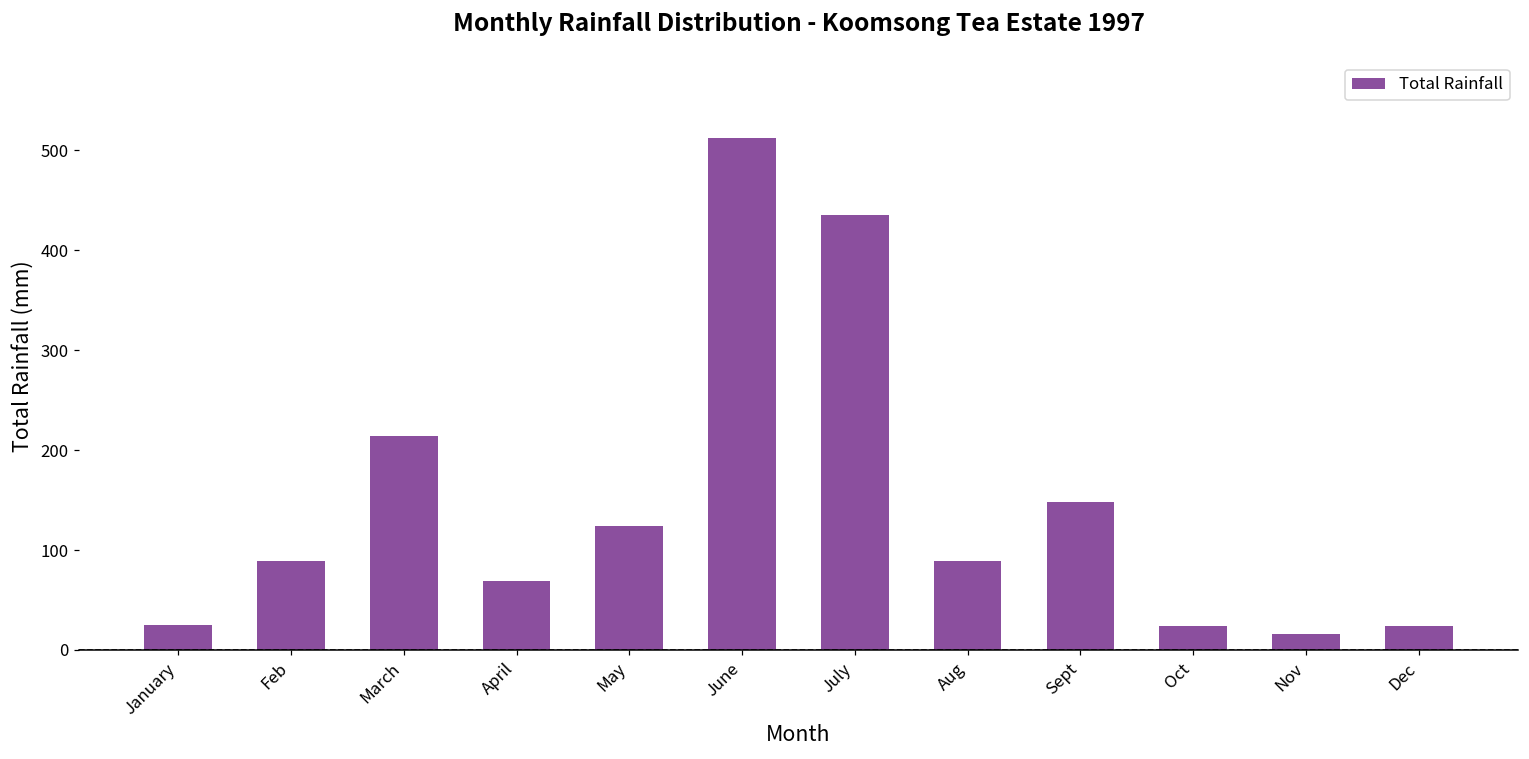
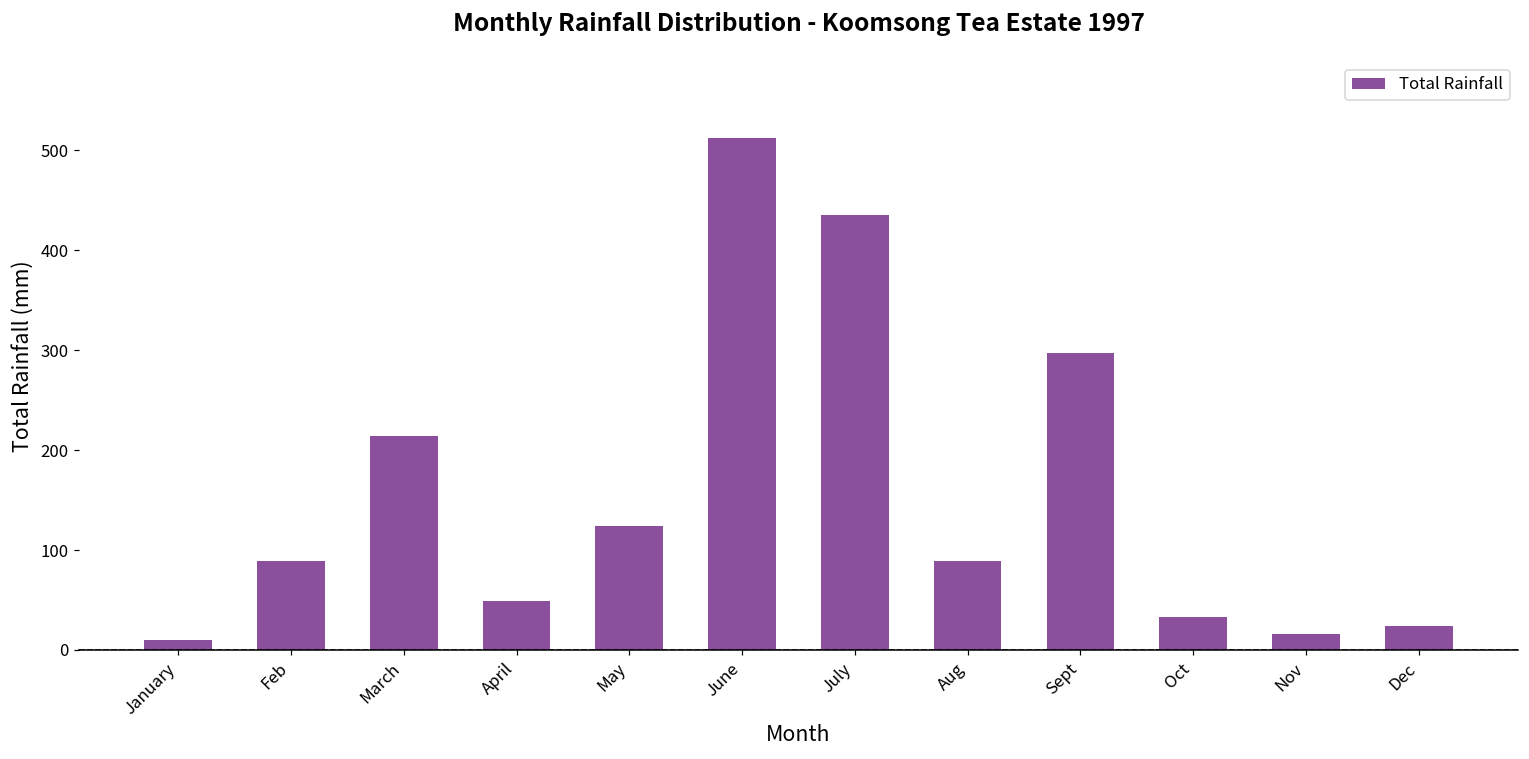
  {
-   "January": 30,
+   "January": 10,
    "Feb": 90,
    "March": 210,
-   "April": 70,
+   "April": 50,
    "May": 120,
    "June": 510,
    "July": 440,
    "Aug": 90,
-   "Sept": 150,
-   "Oct": 20,
+   "Sept": 300,
+   "Oct": 30,
    "Nov": 20,
    "Dec": 20
  }
